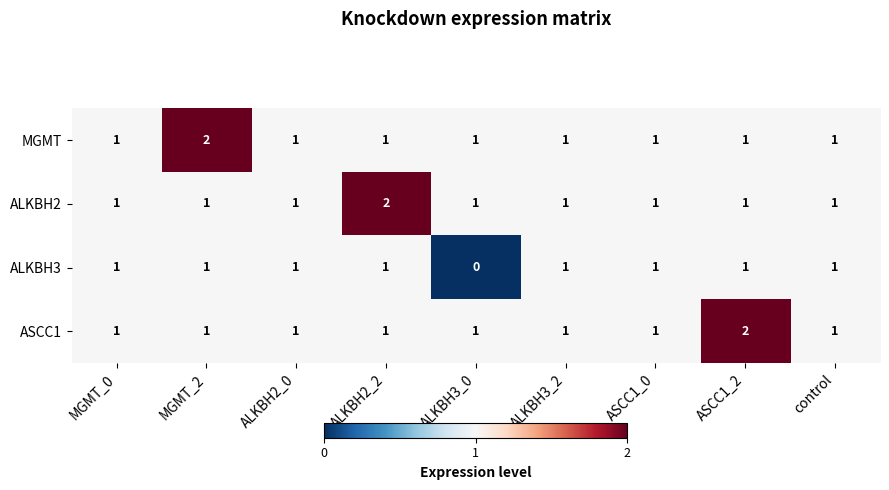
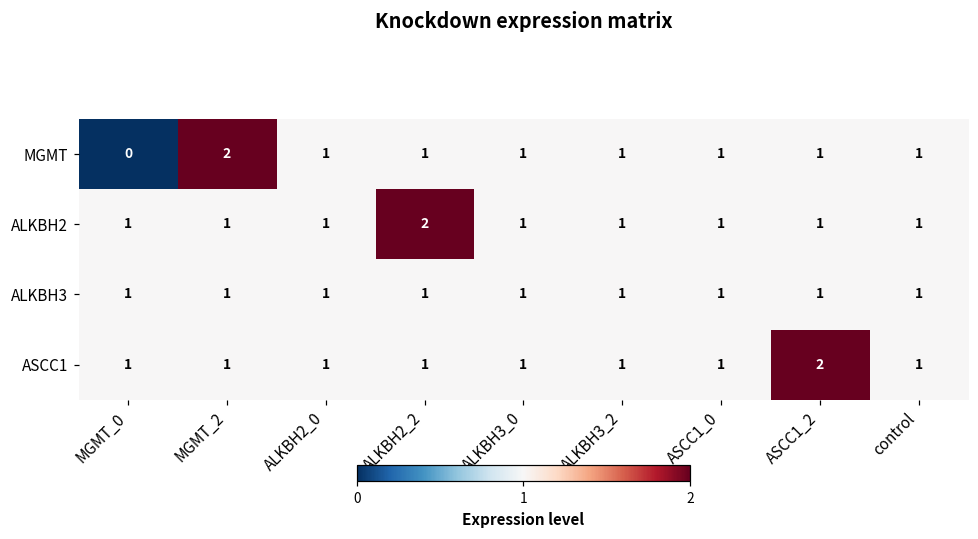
  {
    "MGMT": {
-     "MGMT_0": 1,
+     "MGMT_0": 0,
      "MGMT_2": 2,
      "ALKBH2_0": 1,
      "ALKBH2_2": 1,
      "ALKBH3_0": 1,
      "ALKBH3_2": 1,
      "ASCC1_0": 1,
      "ASCC1_2": 1,
      "control": 1
    },
    "ALKBH2": {
      "MGMT_0": 1,
      "MGMT_2": 1,
      "ALKBH2_0": 1,
      "ALKBH2_2": 2,
      "ALKBH3_0": 1,
      "ALKBH3_2": 1,
      "ASCC1_0": 1,
      "ASCC1_2": 1,
      "control": 1
    },
    "ALKBH3": {
      "MGMT_0": 1,
      "MGMT_2": 1,
      "ALKBH2_0": 1,
      "ALKBH2_2": 1,
-     "ALKBH3_0": 0,
+     "ALKBH3_0": 1,
      "ALKBH3_2": 1,
      "ASCC1_0": 1,
      "ASCC1_2": 1,
      "control": 1
    },
    "ASCC1": {
      "MGMT_0": 1,
      "MGMT_2": 1,
      "ALKBH2_0": 1,
      "ALKBH2_2": 1,
      "ALKBH3_0": 1,
      "ALKBH3_2": 1,
      "ASCC1_0": 1,
      "ASCC1_2": 2,
      "control": 1
    }
  }
